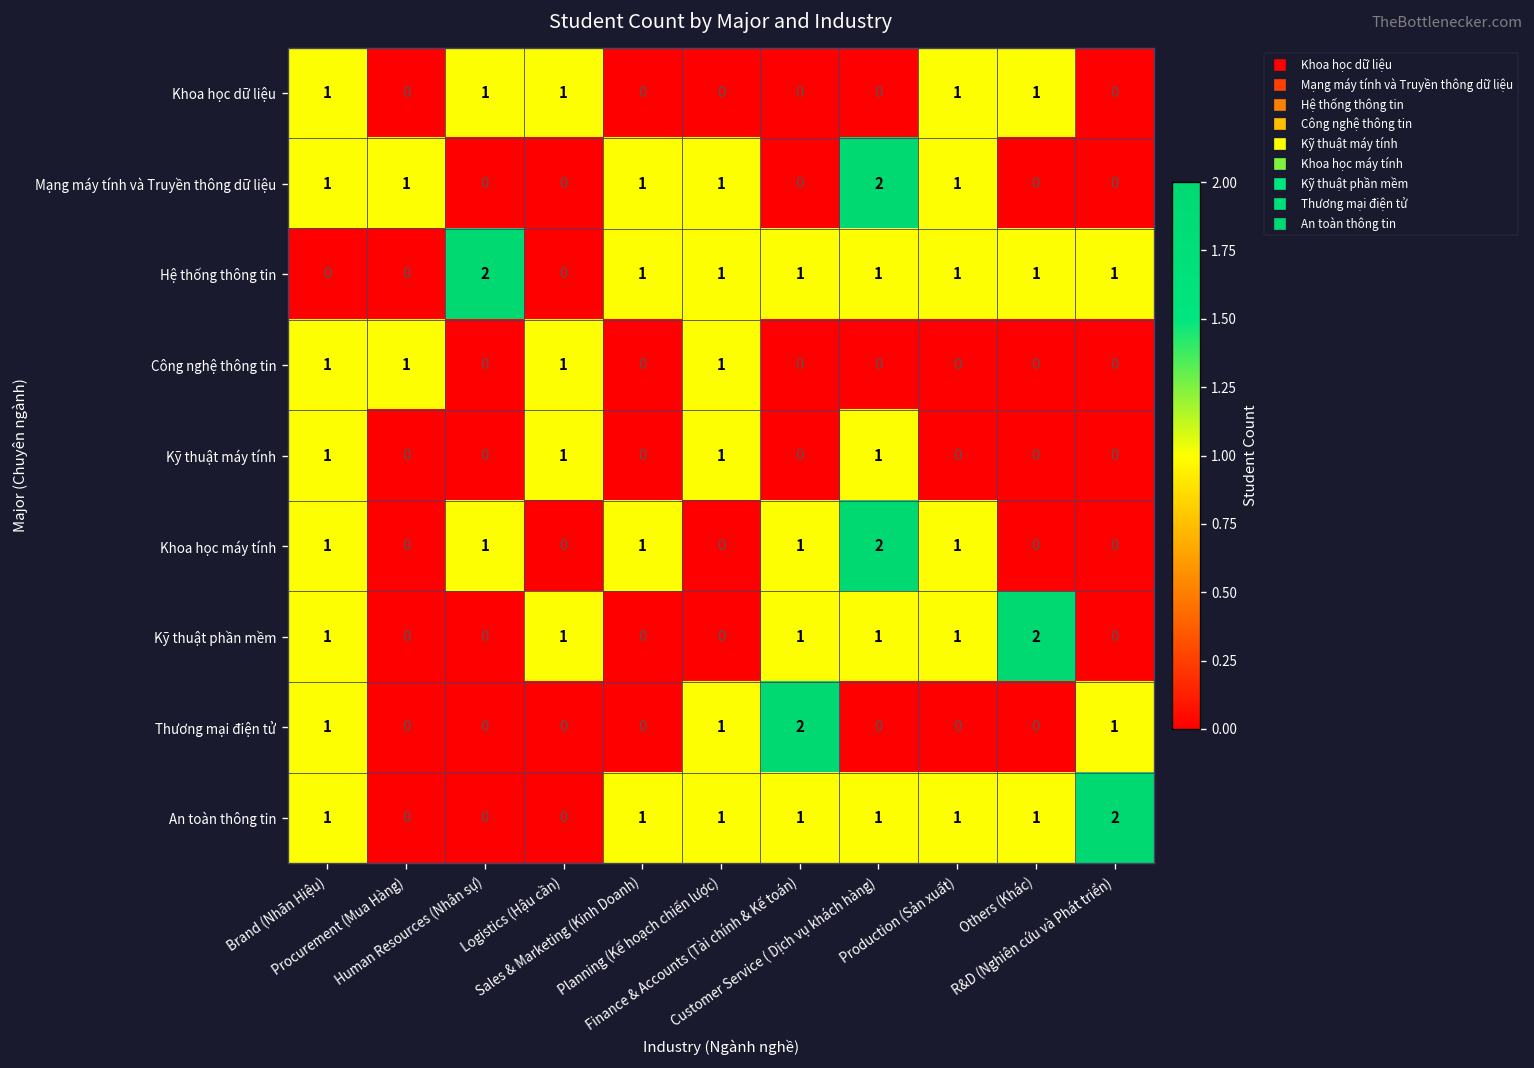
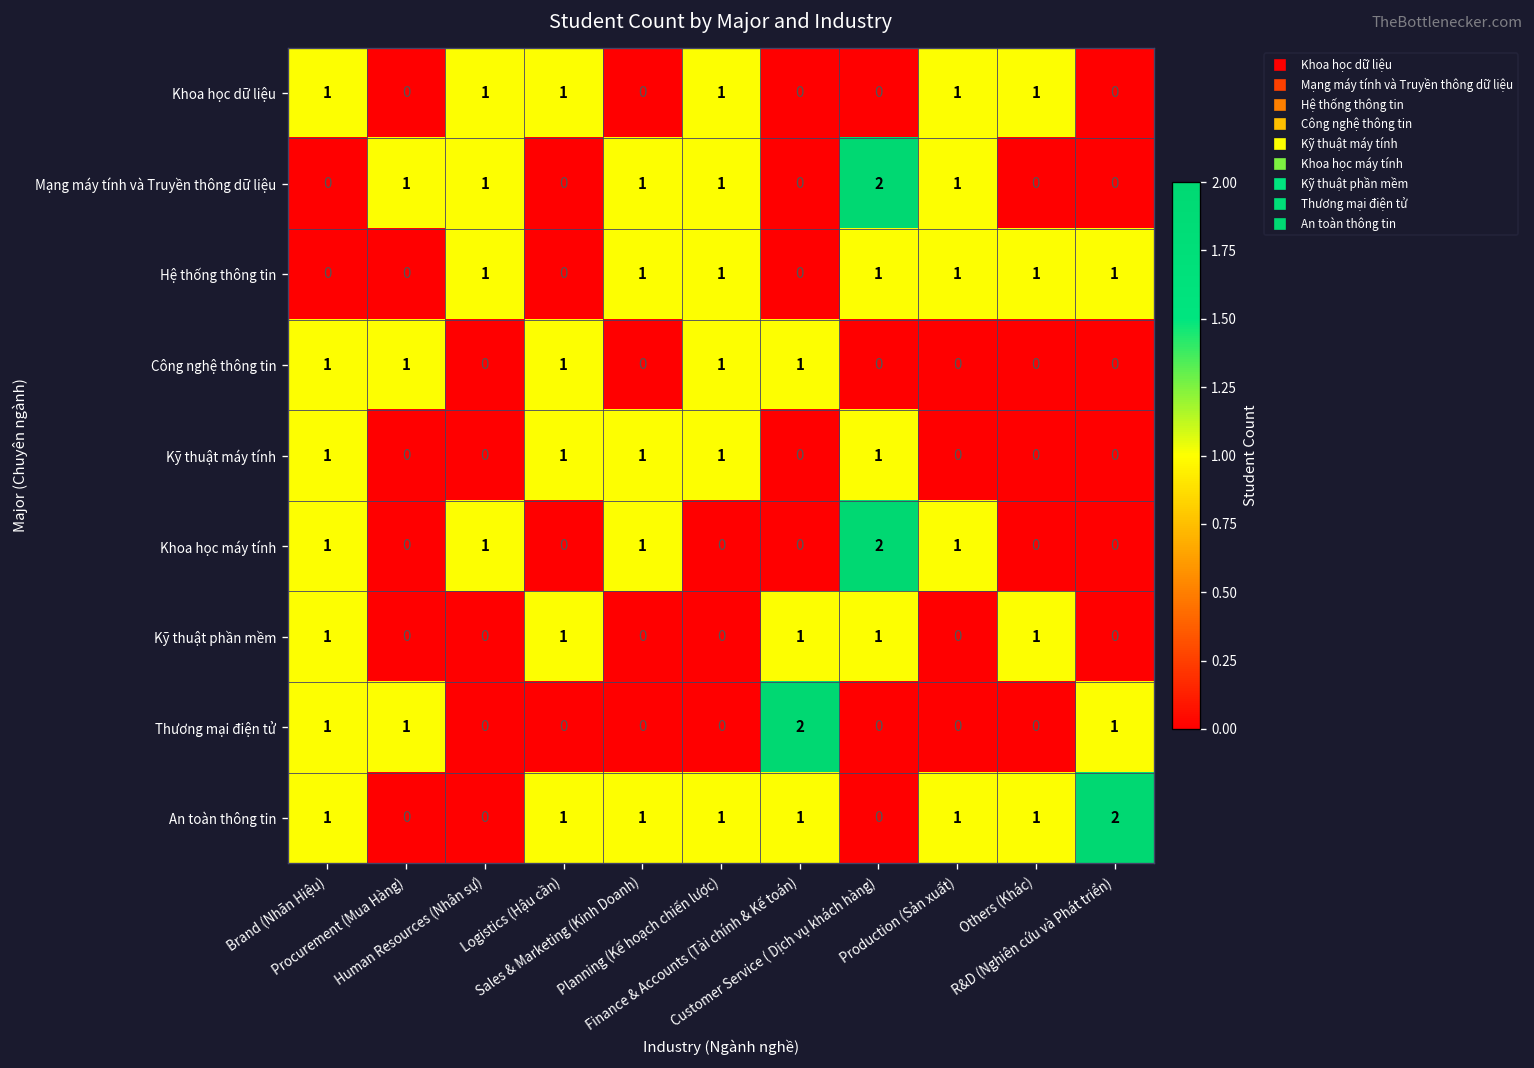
  {
    "Khoa học dữ liệu": {
      "Brand (Nhãn Hiệu)": 1,
      "Procurement (Mua Hàng)": 0,
      "Human Resources (Nhân sự)": 1,
      "Logistics (Hậu cần)": 1,
      "Sales & Marketing (Kinh Doanh)": 0,
-     "Planning (Kế hoạch chiến lược)": 0,
+     "Planning (Kế hoạch chiến lược)": 1,
      "Finance & Accounts (Tài chính & Kế toán)": 0,
      "Customer Service ( Dịch vụ khách hàng)": 0,
      "Production (Sản xuất)": 1,
      "Others (Khác)": 1,
      "R&D (Nghiên cứu và Phát triển)": 0
    },
    "Mạng máy tính và Truyền thông dữ liệu": {
-     "Brand (Nhãn Hiệu)": 1,
+     "Brand (Nhãn Hiệu)": 0,
      "Procurement (Mua Hàng)": 1,
-     "Human Resources (Nhân sự)": 0,
+     "Human Resources (Nhân sự)": 1,
      "Logistics (Hậu cần)": 0,
      "Sales & Marketing (Kinh Doanh)": 1,
      "Planning (Kế hoạch chiến lược)": 1,
      "Finance & Accounts (Tài chính & Kế toán)": 0,
      "Customer Service ( Dịch vụ khách hàng)": 2,
      "Production (Sản xuất)": 1,
      "Others (Khác)": 0,
      "R&D (Nghiên cứu và Phát triển)": 0
    },
    "Hệ thống thông tin": {
      "Brand (Nhãn Hiệu)": 0,
      "Procurement (Mua Hàng)": 0,
-     "Human Resources (Nhân sự)": 2,
+     "Human Resources (Nhân sự)": 1,
      "Logistics (Hậu cần)": 0,
      "Sales & Marketing (Kinh Doanh)": 1,
      "Planning (Kế hoạch chiến lược)": 1,
-     "Finance & Accounts (Tài chính & Kế toán)": 1,
+     "Finance & Accounts (Tài chính & Kế toán)": 0,
      "Customer Service ( Dịch vụ khách hàng)": 1,
      "Production (Sản xuất)": 1,
      "Others (Khác)": 1,
      "R&D (Nghiên cứu và Phát triển)": 1
    },
    "Công nghệ thông tin": {
      "Brand (Nhãn Hiệu)": 1,
      "Procurement (Mua Hàng)": 1,
      "Human Resources (Nhân sự)": 0,
      "Logistics (Hậu cần)": 1,
      "Sales & Marketing (Kinh Doanh)": 0,
      "Planning (Kế hoạch chiến lược)": 1,
-     "Finance & Accounts (Tài chính & Kế toán)": 0,
+     "Finance & Accounts (Tài chính & Kế toán)": 1,
      "Customer Service ( Dịch vụ khách hàng)": 0,
      "Production (Sản xuất)": 0,
      "Others (Khác)": 0,
      "R&D (Nghiên cứu và Phát triển)": 0
    },
    "Kỹ thuật máy tính": {
      "Brand (Nhãn Hiệu)": 1,
      "Procurement (Mua Hàng)": 0,
      "Human Resources (Nhân sự)": 0,
      "Logistics (Hậu cần)": 1,
-     "Sales & Marketing (Kinh Doanh)": 0,
+     "Sales & Marketing (Kinh Doanh)": 1,
      "Planning (Kế hoạch chiến lược)": 1,
      "Finance & Accounts (Tài chính & Kế toán)": 0,
      "Customer Service ( Dịch vụ khách hàng)": 1,
      "Production (Sản xuất)": 0,
      "Others (Khác)": 0,
      "R&D (Nghiên cứu và Phát triển)": 0
    },
    "Khoa học máy tính": {
      "Brand (Nhãn Hiệu)": 1,
      "Procurement (Mua Hàng)": 0,
      "Human Resources (Nhân sự)": 1,
      "Logistics (Hậu cần)": 0,
      "Sales & Marketing (Kinh Doanh)": 1,
      "Planning (Kế hoạch chiến lược)": 0,
-     "Finance & Accounts (Tài chính & Kế toán)": 1,
+     "Finance & Accounts (Tài chính & Kế toán)": 0,
      "Customer Service ( Dịch vụ khách hàng)": 2,
      "Production (Sản xuất)": 1,
      "Others (Khác)": 0,
      "R&D (Nghiên cứu và Phát triển)": 0
    },
    "Kỹ thuật phần mềm": {
      "Brand (Nhãn Hiệu)": 1,
      "Procurement (Mua Hàng)": 0,
      "Human Resources (Nhân sự)": 0,
      "Logistics (Hậu cần)": 1,
      "Sales & Marketing (Kinh Doanh)": 0,
      "Planning (Kế hoạch chiến lược)": 0,
      "Finance & Accounts (Tài chính & Kế toán)": 1,
      "Customer Service ( Dịch vụ khách hàng)": 1,
-     "Production (Sản xuất)": 1,
-     "Others (Khác)": 2,
+     "Production (Sản xuất)": 0,
+     "Others (Khác)": 1,
      "R&D (Nghiên cứu và Phát triển)": 0
    },
    "Thương mại điện tử": {
      "Brand (Nhãn Hiệu)": 1,
-     "Procurement (Mua Hàng)": 0,
+     "Procurement (Mua Hàng)": 1,
      "Human Resources (Nhân sự)": 0,
      "Logistics (Hậu cần)": 0,
      "Sales & Marketing (Kinh Doanh)": 0,
-     "Planning (Kế hoạch chiến lược)": 1,
+     "Planning (Kế hoạch chiến lược)": 0,
      "Finance & Accounts (Tài chính & Kế toán)": 2,
      "Customer Service ( Dịch vụ khách hàng)": 0,
      "Production (Sản xuất)": 0,
      "Others (Khác)": 0,
      "R&D (Nghiên cứu và Phát triển)": 1
    },
    "An toàn thông tin": {
      "Brand (Nhãn Hiệu)": 1,
      "Procurement (Mua Hàng)": 0,
      "Human Resources (Nhân sự)": 0,
-     "Logistics (Hậu cần)": 0,
+     "Logistics (Hậu cần)": 1,
      "Sales & Marketing (Kinh Doanh)": 1,
      "Planning (Kế hoạch chiến lược)": 1,
      "Finance & Accounts (Tài chính & Kế toán)": 1,
-     "Customer Service ( Dịch vụ khách hàng)": 1,
+     "Customer Service ( Dịch vụ khách hàng)": 0,
      "Production (Sản xuất)": 1,
      "Others (Khác)": 1,
      "R&D (Nghiên cứu và Phát triển)": 2
    }
  }
